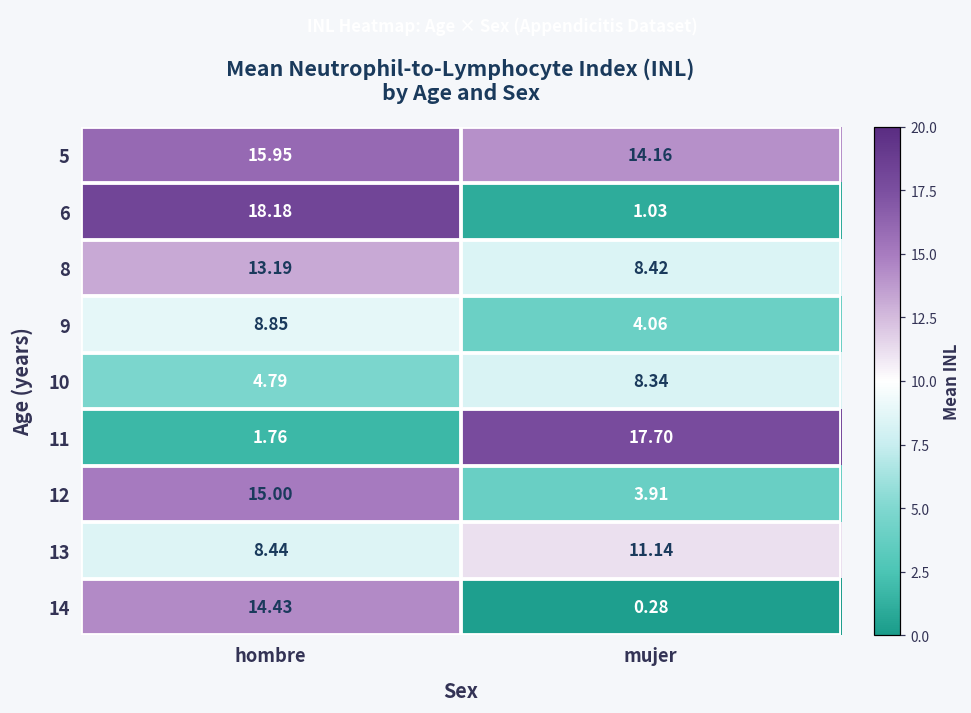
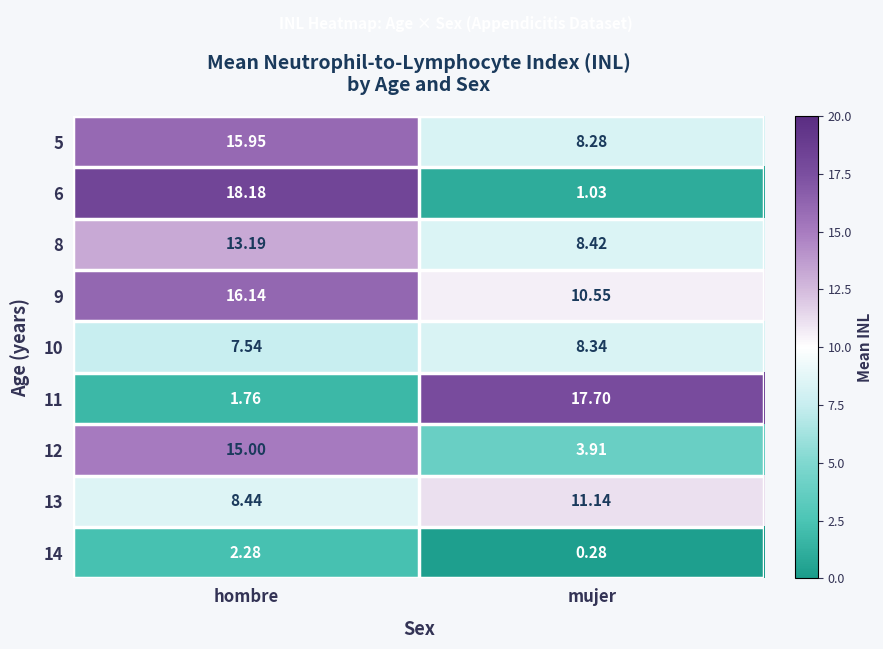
  {
    "5": {
      "hombre": 15.95,
-     "mujer": 14.16
+     "mujer": 8.28
    },
    "6": {
      "hombre": 18.18,
      "mujer": 1.03
    },
    "8": {
      "hombre": 13.19,
      "mujer": 8.42
    },
    "9": {
-     "hombre": 8.85,
-     "mujer": 4.06
+     "hombre": 16.14,
+     "mujer": 10.55
    },
    "10": {
-     "hombre": 4.79,
+     "hombre": 7.54,
      "mujer": 8.34
    },
    "11": {
      "hombre": 1.76,
      "mujer": 17.70
    },
    "12": {
      "hombre": 15.00,
      "mujer": 3.91
    },
    "13": {
      "hombre": 8.44,
      "mujer": 11.14
    },
    "14": {
-     "hombre": 14.43,
+     "hombre": 2.28,
      "mujer": 0.28
    }
  }
